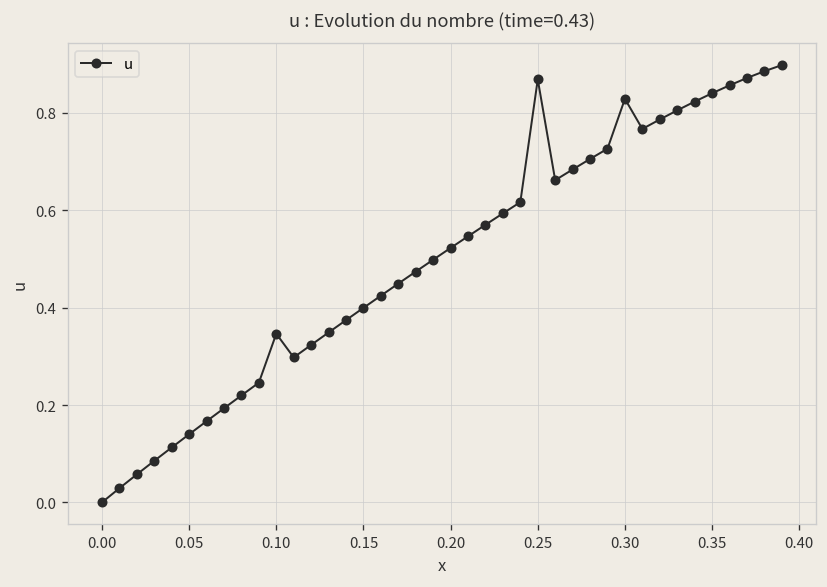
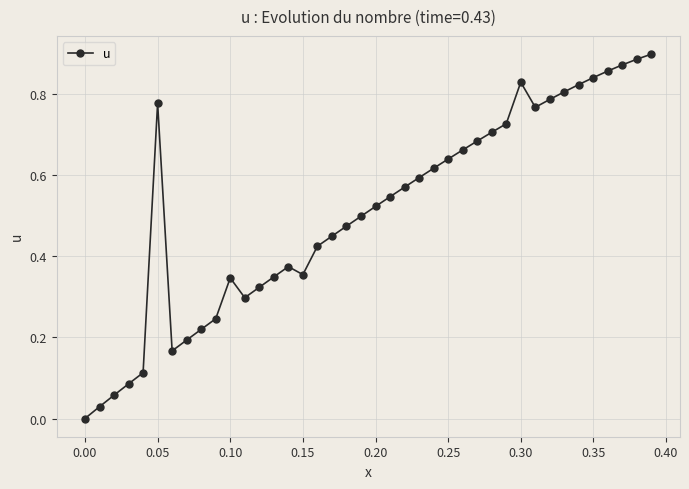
  {
    "0.00": 0.00,
-   "0.05": 0.14,
+   "0.05": 0.78,
    "0.10": 0.35,
-   "0.15": 0.40,
+   "0.15": 0.35,
    "0.20": 0.52,
-   "0.25": 0.87,
+   "0.25": 0.64,
    "0.30": 0.83,
    "0.35": 0.84
  }
